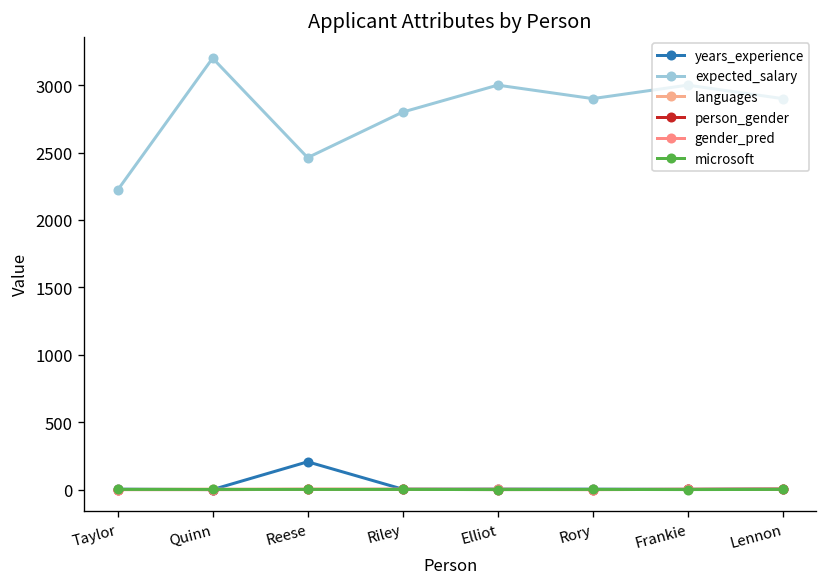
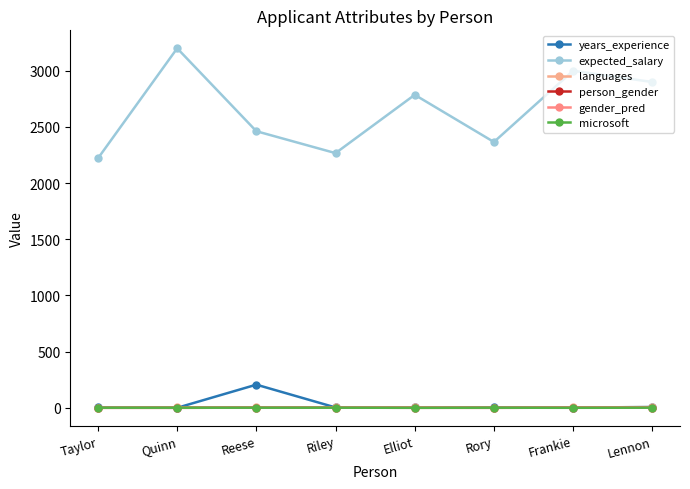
  {
    "years_experience": {
      "Reese": 210
    },
    "expected_salary": {
      "Taylor": 2220,
      "Quinn": 3200,
      "Reese": 2460,
-     "Riley": 2800,
-     "Elliot": 3000,
-     "Rory": 2900
+     "Riley": 2270,
+     "Elliot": 2790,
+     "Rory": 2370
    }
  }
